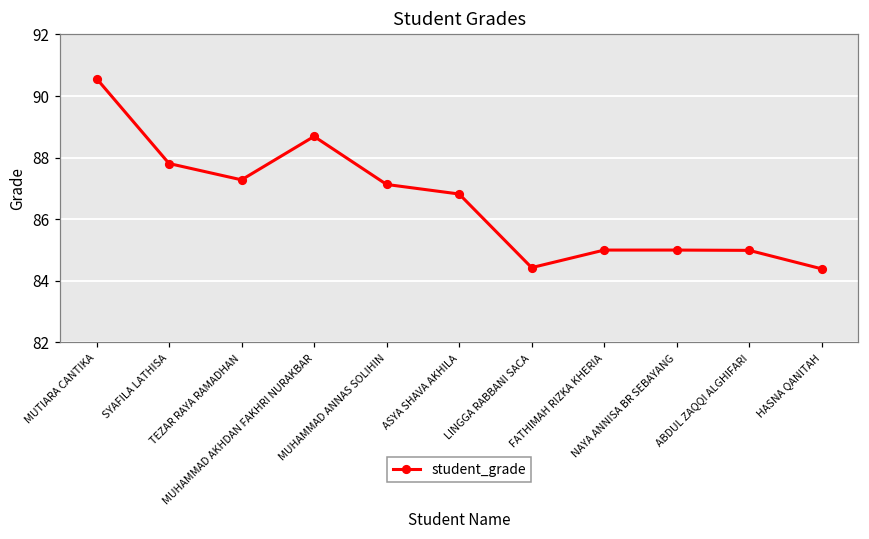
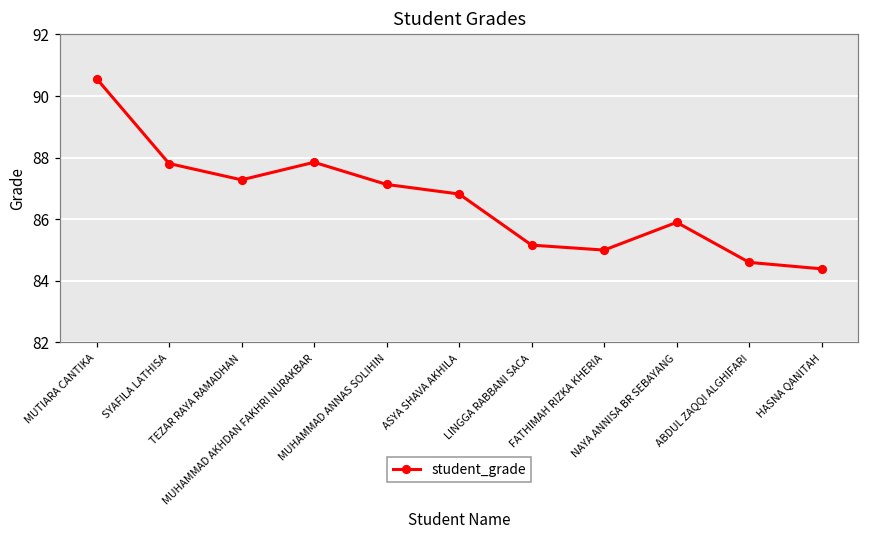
  {
    "MUTIARA CANTIKA": 90.6,
    "SYAFILA LATHISA": 87.8,
    "TEZAR RAYA RAMADHAN": 87.3,
-   "MUHAMMAD AKHDAN FAKHRI NURAKBAR": 88.7,
+   "MUHAMMAD AKHDAN FAKHRI NURAKBAR": 87.9,
    "MUHAMMAD ANNAS SOLIHIN": 87.1,
    "ASYA SHAVA AKHILA": 86.8,
-   "LINGGA RABBANI SACA": 84.4,
+   "LINGGA RABBANI SACA": 85.2,
    "FATHIMAH RIZKA KHERIA": 85.0,
-   "NAYA ANNISA BR SEBAYANG": 85.0,
-   "ABDUL ZAQQI ALGHIFARI": 85.0,
+   "NAYA ANNISA BR SEBAYANG": 85.9,
+   "ABDUL ZAQQI ALGHIFARI": 84.6,
    "HASNA QANITAH": 84.4
  }
